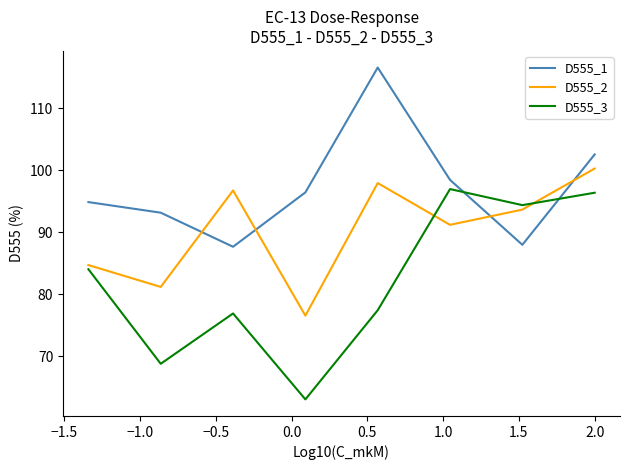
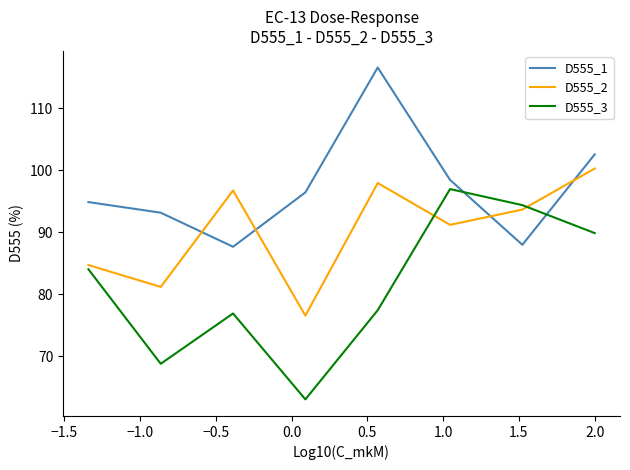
  {
    "D555_1": {
      "2.0": 103
    },
    "D555_2": {
      "2.0": 100
    },
    "D555_3": {
-     "2.0": 96
+     "2.0": 90
    }
  }
